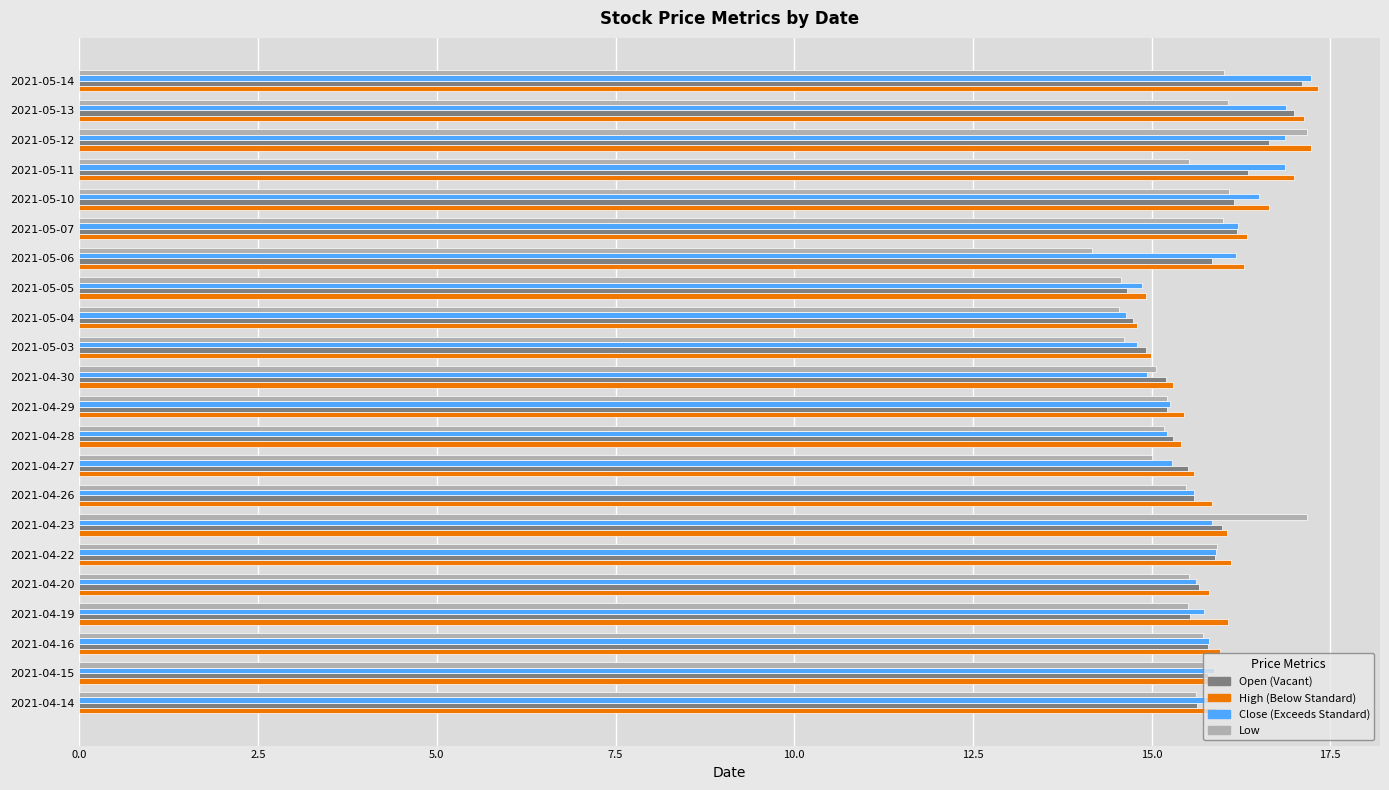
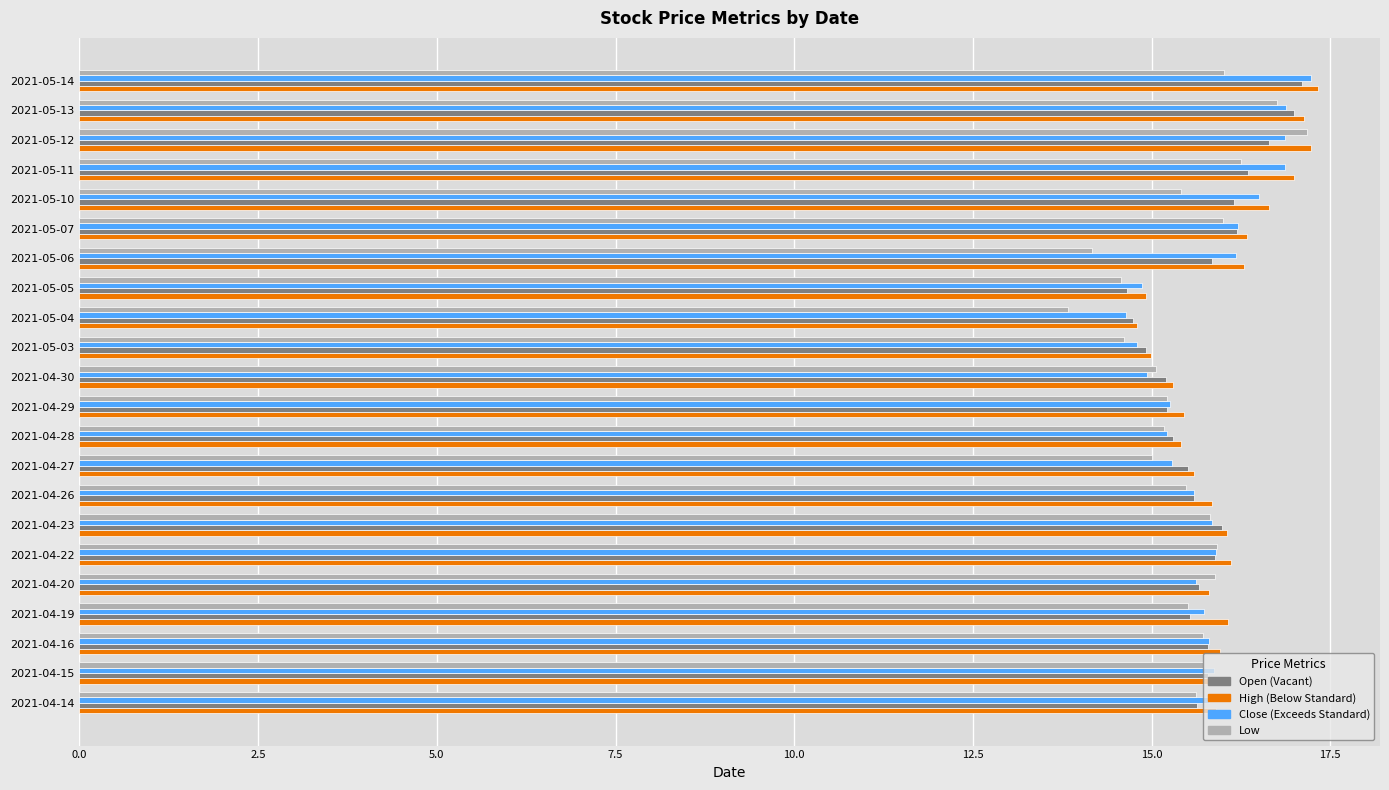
  {
    "Low": {
      "2021-05-14": 16.0,
-     "2021-05-13": 16.1,
+     "2021-05-13": 16.8,
      "2021-05-12": 17.2,
-     "2021-05-11": 15.5,
-     "2021-05-10": 16.1,
+     "2021-05-11": 16.3,
+     "2021-05-10": 15.4,
      "2021-05-07": 16.0,
      "2021-05-06": 14.2,
      "2021-05-05": 14.6,
-     "2021-05-04": 14.5,
+     "2021-05-04": 13.8,
      "2021-05-03": 14.6,
      "2021-04-30": 15.1,
      "2021-04-29": 15.2,
      "2021-04-28": 15.2,
      "2021-04-27": 15.0,
      "2021-04-26": 15.5,
-     "2021-04-23": 17.2,
+     "2021-04-23": 15.8,
      "2021-04-22": 15.9,
-     "2021-04-20": 15.5,
+     "2021-04-20": 15.9,
      "2021-04-19": 15.5,
      "2021-04-16": 15.7,
      "2021-04-15": 15.7,
      "2021-04-14": 15.6
    }
  }
